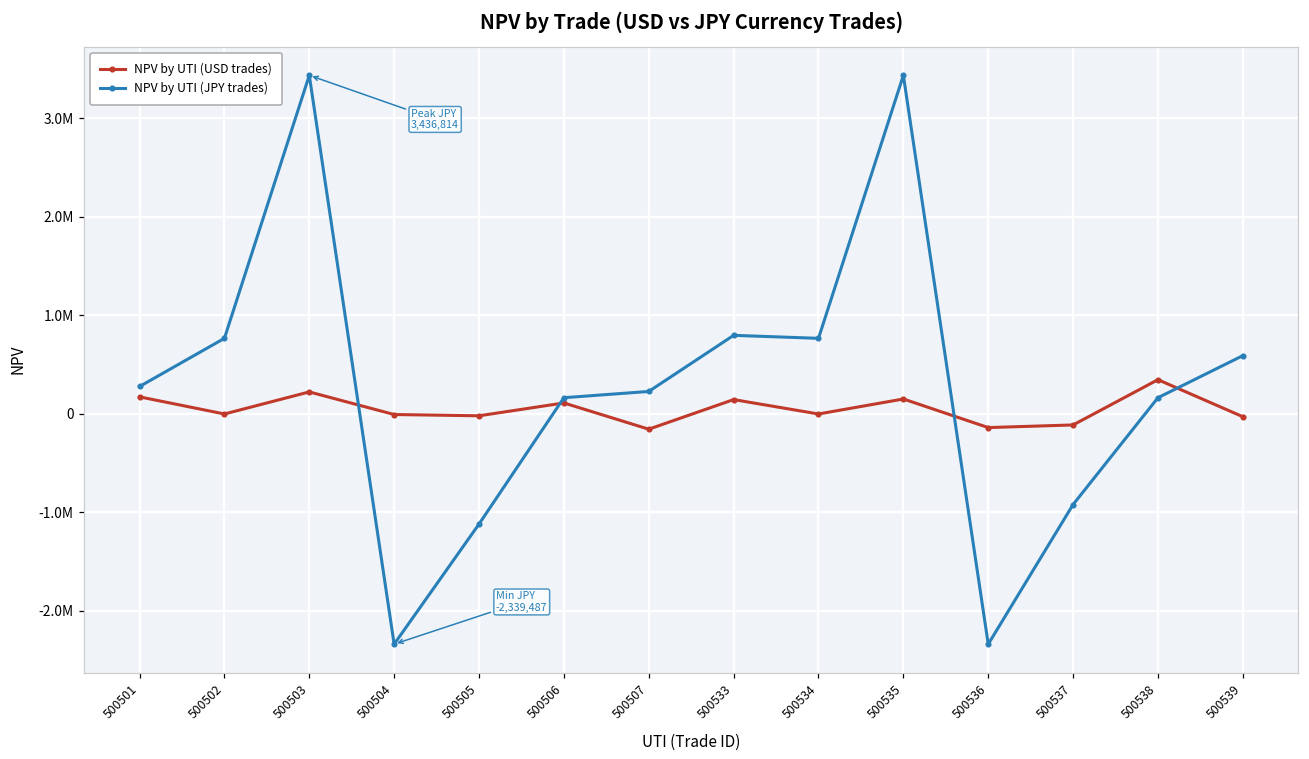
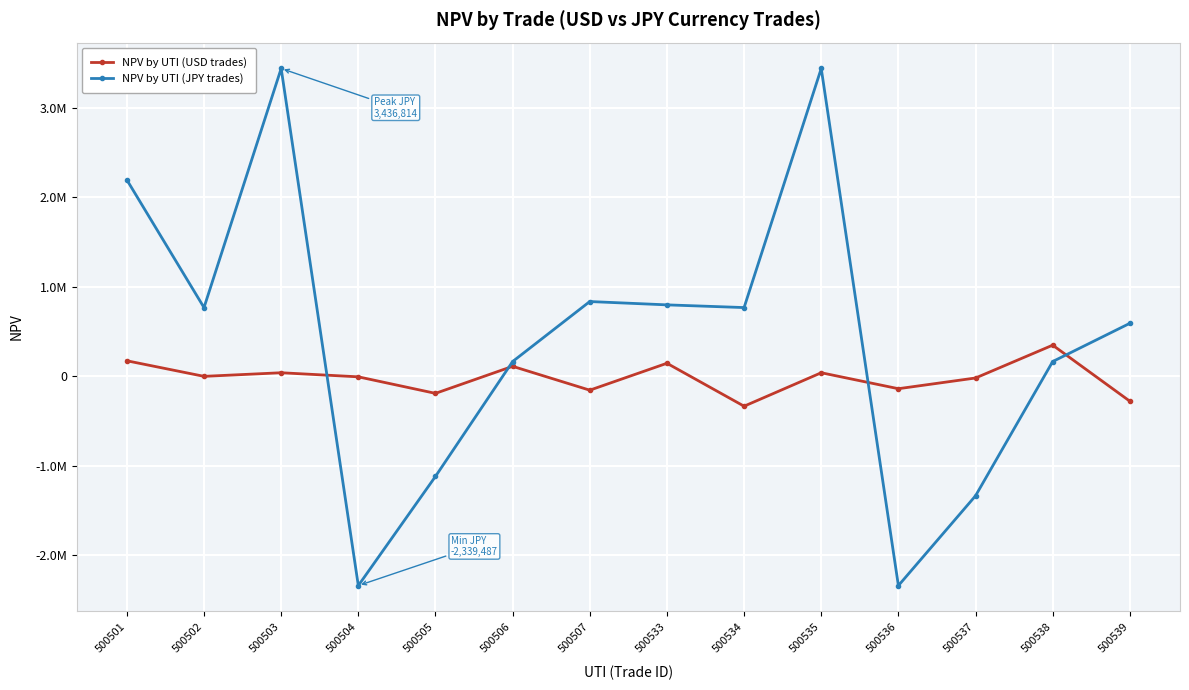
  {
    "NPV by UTI (USD trades)": {
      "500501": 200000,
      "500502": 0,
-     "500503": 200000,
+     "500503": 0,
      "500504": 0,
-     "500505": 0,
+     "500505": -200000,
      "500506": 100000,
      "500507": -200000,
      "500533": 100000,
-     "500534": 0,
-     "500535": 200000,
+     "500534": -300000,
+     "500535": 0,
      "500536": -100000,
-     "500537": -100000,
+     "500537": 0,
      "500538": 300000,
-     "500539": 0
+     "500539": -300000
    },
    "NPV by UTI (JPY trades)": {
-     "500501": 300000,
+     "500501": 2200000,
      "500502": 800000,
      "500505": -1100000,
      "500506": 200000,
-     "500507": 200000,
+     "500507": 800000,
      "500533": 800000,
      "500534": 800000,
      "500535": 3400000,
      "500536": -2300000,
-     "500537": -900000,
+     "500537": -1300000,
      "500538": 200000,
      "500539": 600000
    }
  }
